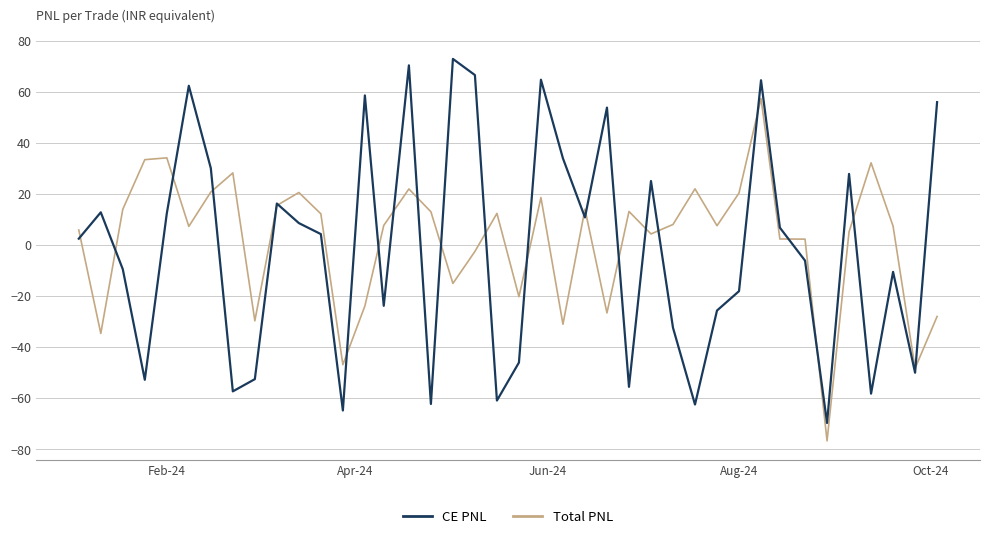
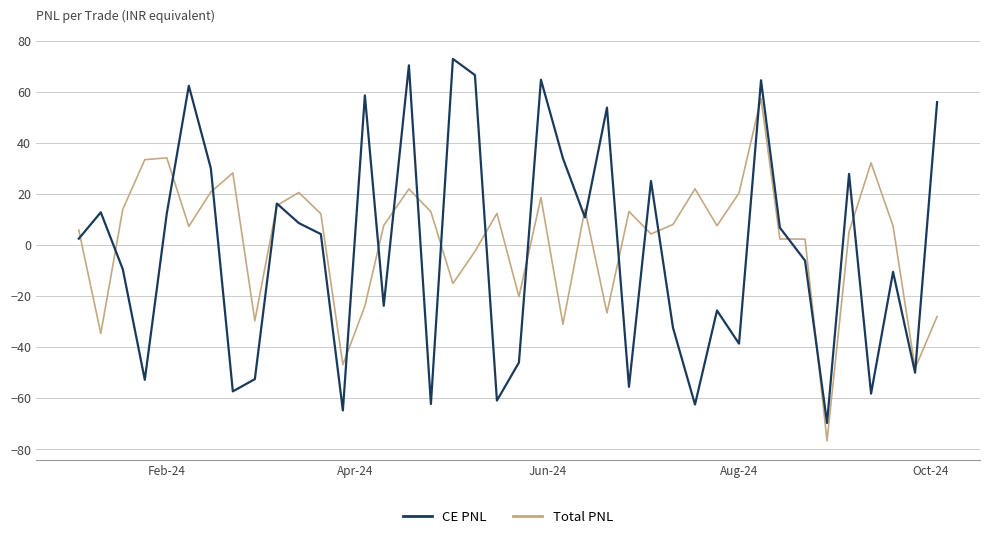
  {
    "CE PNL": {
      "Feb-24": 12,
-     "Aug-24": -18
+     "Aug-24": -39
    },
    "Total PNL": {
      "Feb-24": 34,
      "Aug-24": 20
    }
  }
